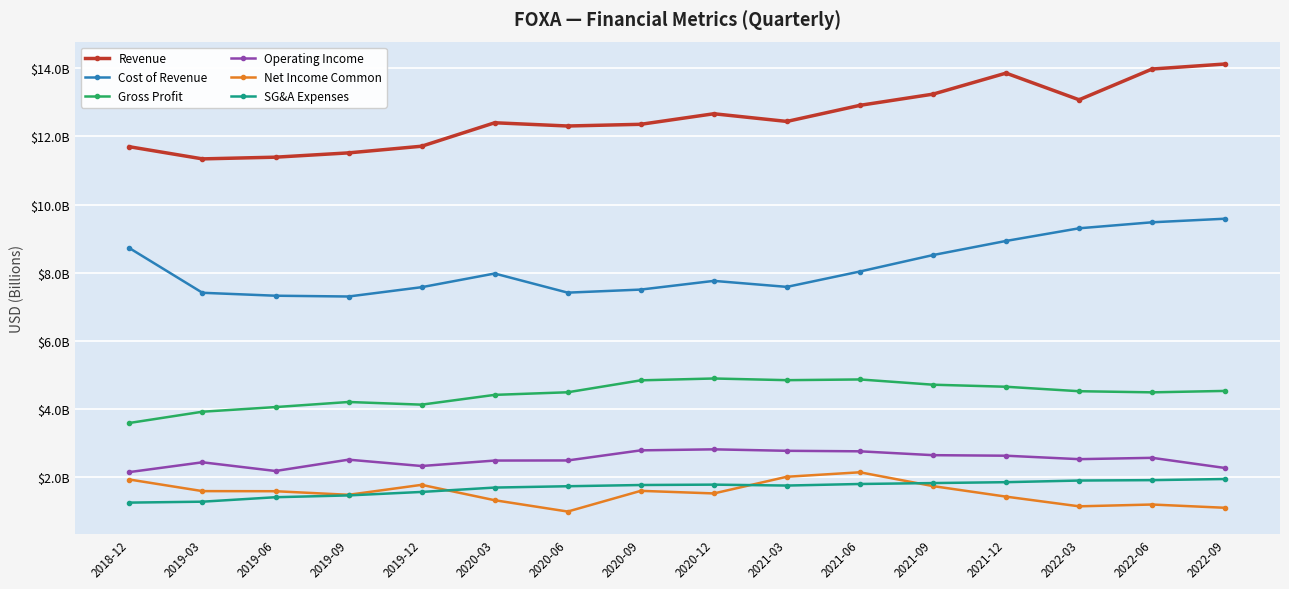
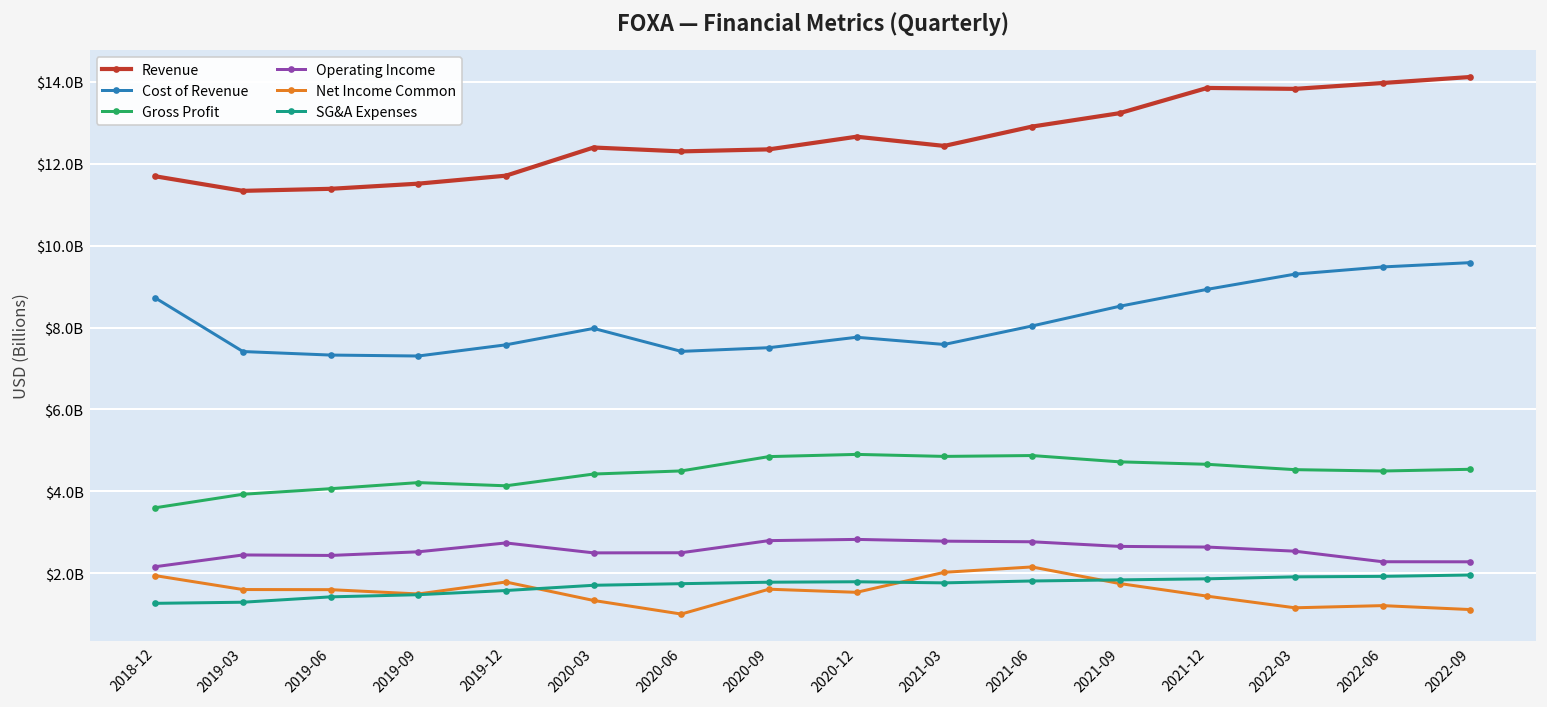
  {
    "Revenue": {
      "2018-12": "$11700000000",
      "2019-03": "$11300000000",
      "2019-06": "$11400000000",
      "2019-09": "$11500000000",
      "2019-12": "$11700000000",
      "2020-03": "$12400000000",
      "2020-06": "$12300000000",
      "2020-09": "$12400000000",
      "2020-12": "$12700000000",
      "2021-03": "$12400000000",
      "2021-06": "$12900000000",
      "2021-09": "$13200000000",
      "2021-12": "$13900000000",
-     "2022-03": "$13100000000",
+     "2022-03": "$13800000000",
      "2022-06": "$14000000000",
      "2022-09": "$14100000000"
    },
    "Cost of Revenue": {
      "2018-12": "$8700000000",
      "2019-03": "$7400000000",
      "2019-06": "$7300000000",
      "2019-09": "$7300000000",
      "2019-12": "$7600000000",
      "2020-03": "$8000000000",
      "2020-06": "$7400000000",
      "2020-09": "$7500000000",
      "2020-12": "$7800000000",
      "2021-03": "$7600000000",
      "2021-06": "$8000000000",
      "2021-09": "$8500000000",
      "2021-12": "$8900000000",
      "2022-03": "$9300000000",
      "2022-06": "$9500000000",
      "2022-09": "$9600000000"
    },
    "Operating Income": {
      "2018-12": "$2200000000",
      "2019-03": "$2400000000",
-     "2019-06": "$2200000000",
+     "2019-06": "$2400000000",
      "2019-09": "$2500000000",
-     "2019-12": "$2300000000",
+     "2019-12": "$2700000000",
      "2020-03": "$2500000000",
      "2020-06": "$2500000000",
      "2020-09": "$2800000000",
      "2020-12": "$2800000000",
      "2021-03": "$2800000000",
      "2021-06": "$2800000000",
      "2021-09": "$2700000000",
      "2021-12": "$2600000000",
      "2022-03": "$2500000000",
-     "2022-06": "$2600000000",
+     "2022-06": "$2300000000",
      "2022-09": "$2300000000"
    },
    "Net Income Common": {
      "2018-12": "$1900000000",
      "2019-03": "$1600000000",
      "2019-06": "$1600000000",
      "2019-12": "$1800000000",
      "2020-03": "$1300000000",
      "2020-06": "$1000000000",
      "2020-09": "$1600000000",
      "2020-12": "$1500000000",
      "2021-03": "$2000000000",
      "2021-06": "$2200000000",
      "2021-09": "$1700000000",
      "2021-12": "$1400000000",
      "2022-03": "$1200000000",
      "2022-06": "$1200000000",
      "2022-09": "$1100000000"
    }
  }
